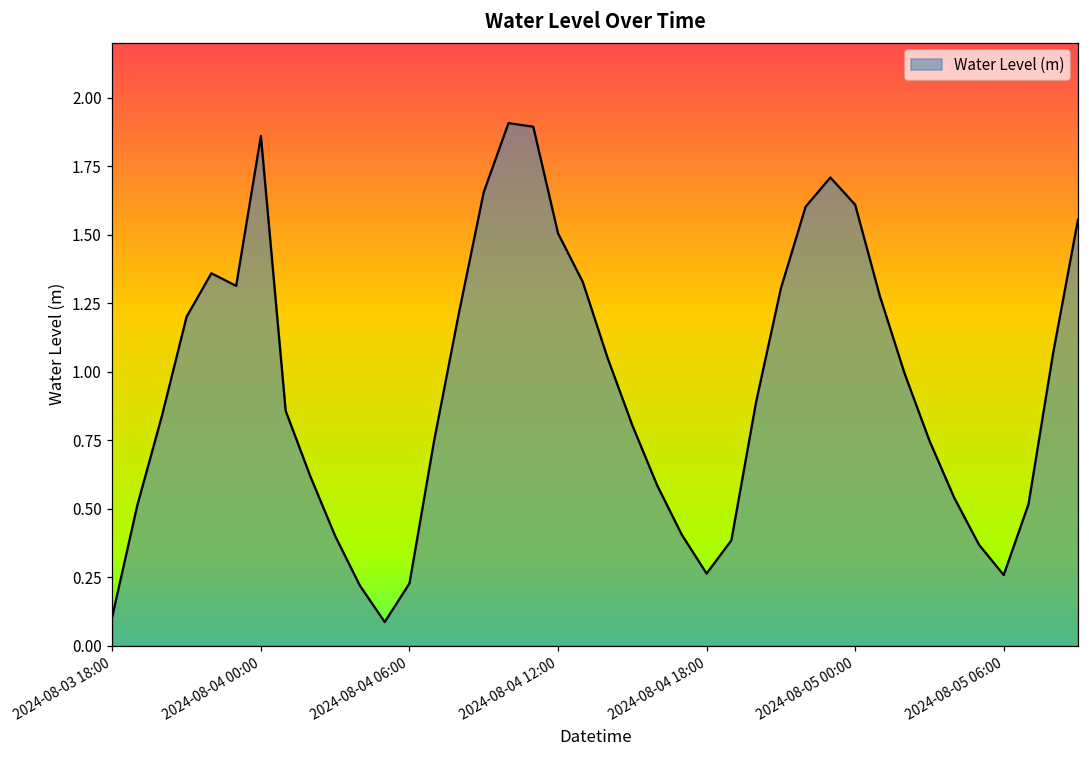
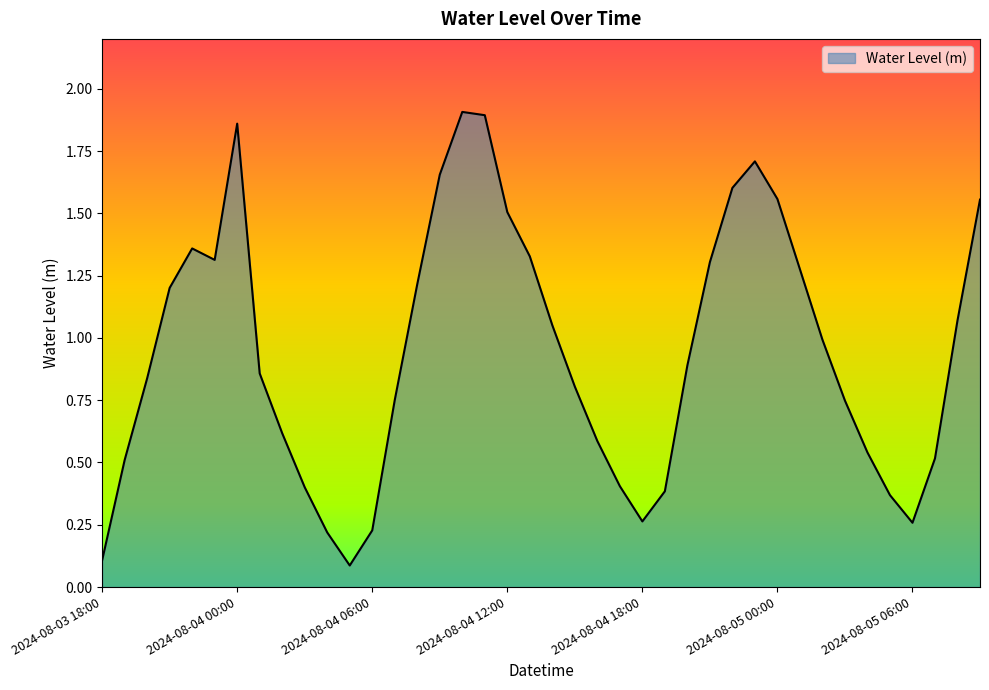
  {
    "2024-08-03 18:00": 0.11,
    "2024-08-04 00:00": 1.86,
    "2024-08-04 06:00": 0.23,
    "2024-08-04 12:00": 1.50,
    "2024-08-04 18:00": 0.26,
-   "2024-08-05 00:00": 1.61,
+   "2024-08-05 00:00": 1.56,
    "2024-08-05 06:00": 0.26
  }
